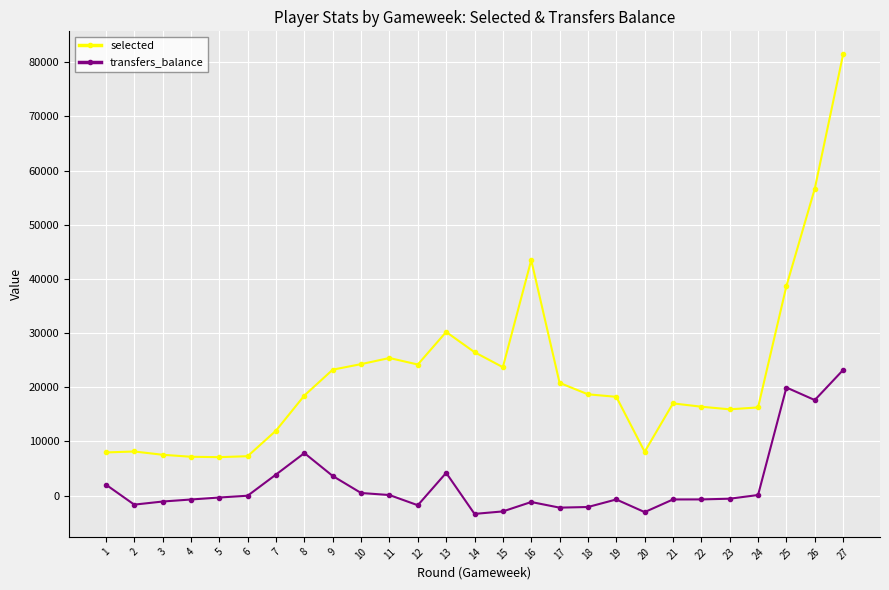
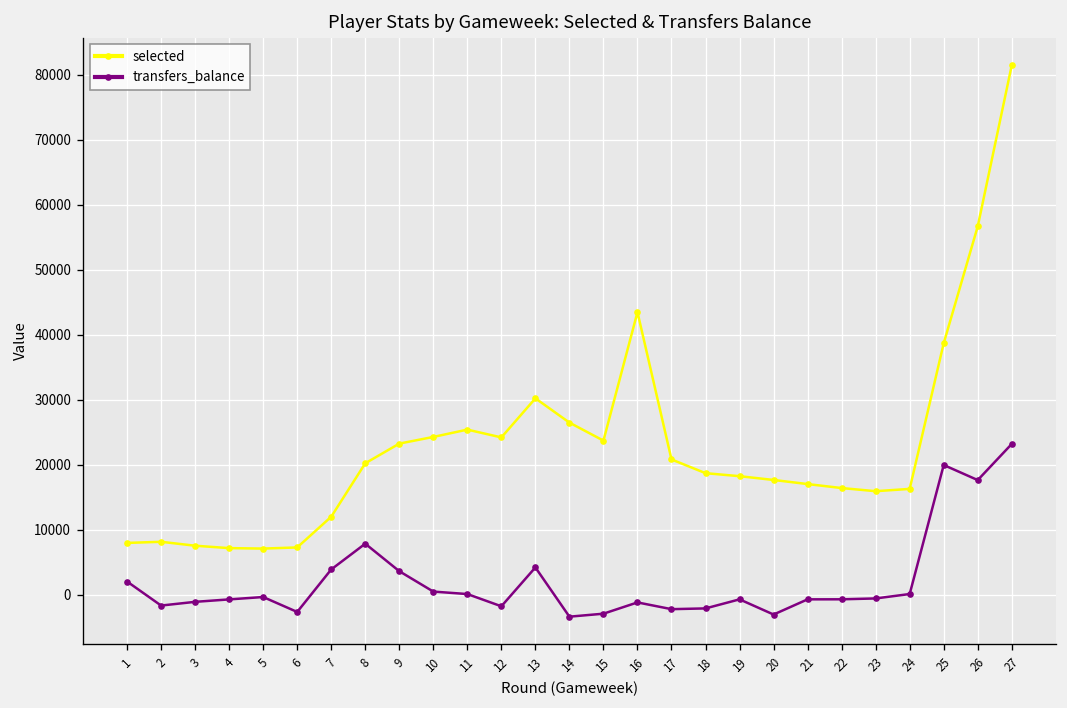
  {
    "selected": {
      "1": 8000,
      "2": 8000,
      "3": 8000,
      "4": 7000,
      "5": 7000,
      "6": 7000,
      "7": 12000,
-     "8": 18000,
+     "8": 20000,
      "9": 23000,
      "10": 24000,
      "11": 25000,
      "12": 24000,
      "13": 30000,
      "14": 26000,
      "15": 24000,
      "16": 43000,
      "17": 21000,
      "18": 19000,
      "19": 18000,
-     "20": 8000,
+     "20": 18000,
      "21": 17000,
      "22": 16000,
      "23": 16000,
      "24": 16000,
      "25": 39000,
      "26": 57000,
      "27": 81000
    },
    "transfers_balance": {
      "1": 2000,
      "2": -2000,
      "3": -1000,
      "4": -1000,
      "5": 0,
-     "6": 0,
+     "6": -3000,
      "7": 4000,
      "8": 8000,
      "9": 4000,
      "10": 0,
      "11": 0,
      "12": -2000,
      "13": 4000,
      "14": -3000,
      "15": -3000,
      "16": -1000,
      "17": -2000,
      "18": -2000,
      "19": -1000,
      "20": -3000,
      "21": -1000,
      "22": -1000,
      "23": -1000,
      "24": 0,
      "25": 20000,
      "26": 18000,
      "27": 23000
    }
  }
